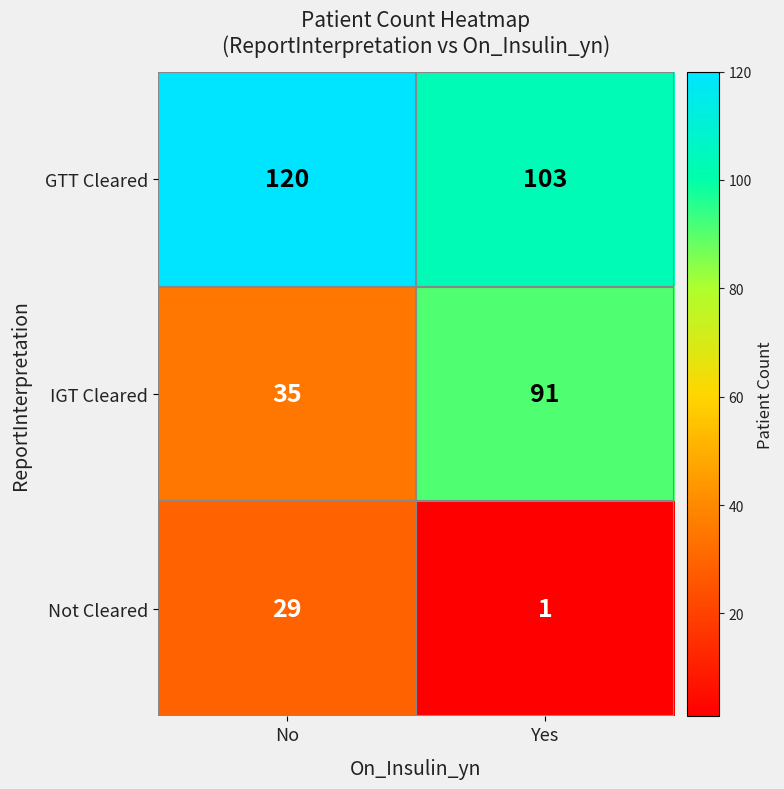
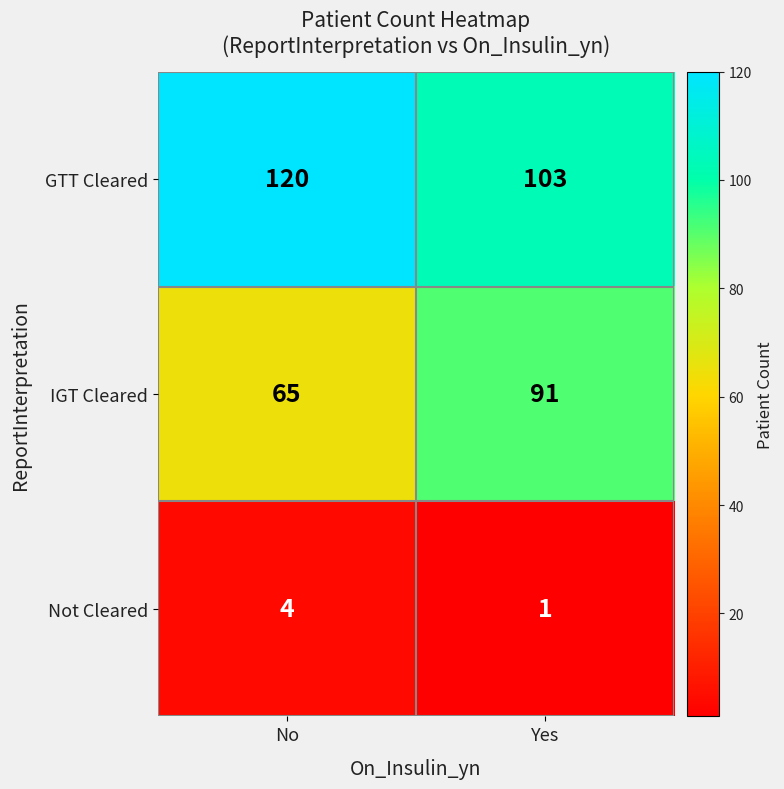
  {
    "GTT Cleared": {
      "No": 120,
      "Yes": 103
    },
    "IGT Cleared": {
-     "No": 35,
+     "No": 65,
      "Yes": 91
    },
    "Not Cleared": {
-     "No": 29,
+     "No": 4,
      "Yes": 1
    }
  }
